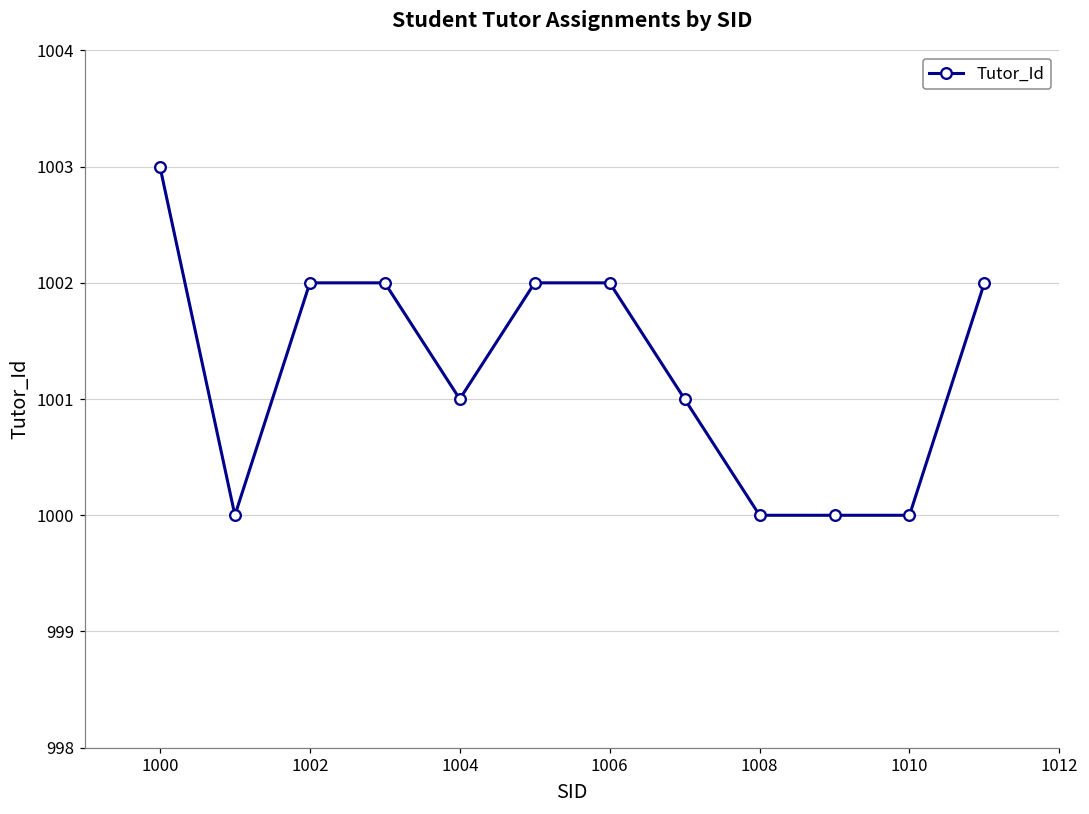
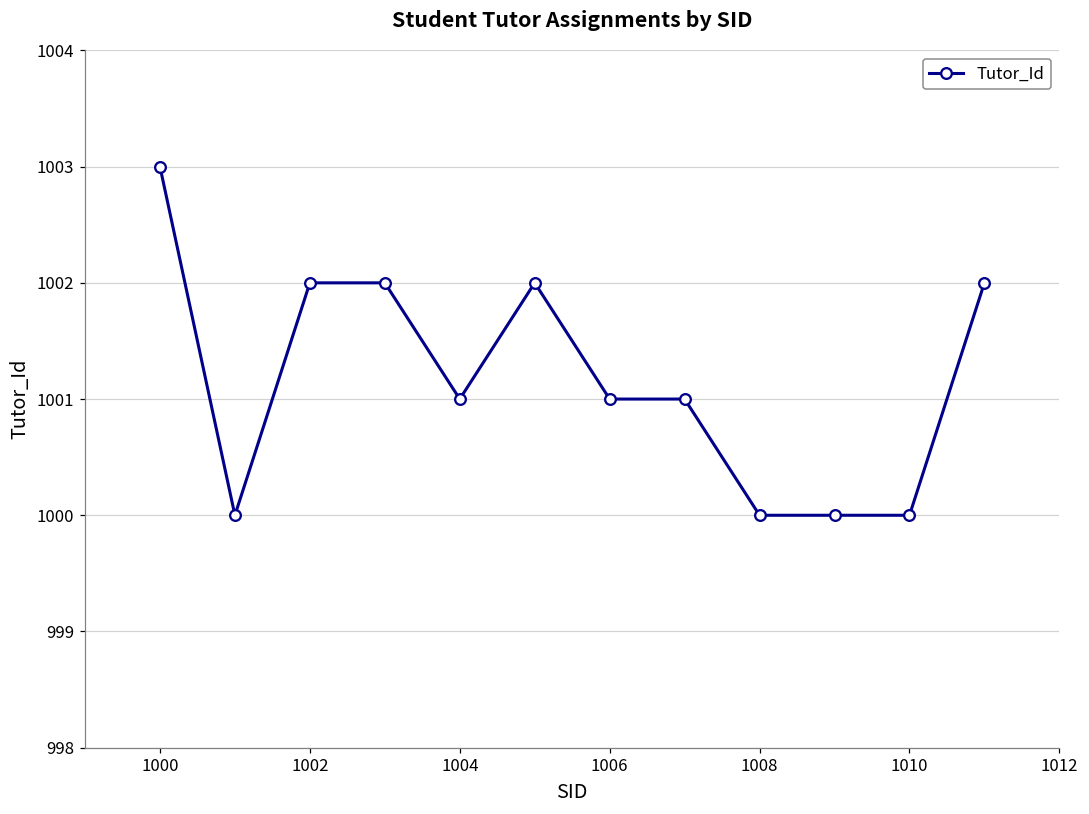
  {
    "1000": 1003,
    "1002": 1002,
    "1004": 1001,
-   "1006": 1002,
+   "1006": 1001,
    "1008": 1000,
    "1010": 1000
  }
